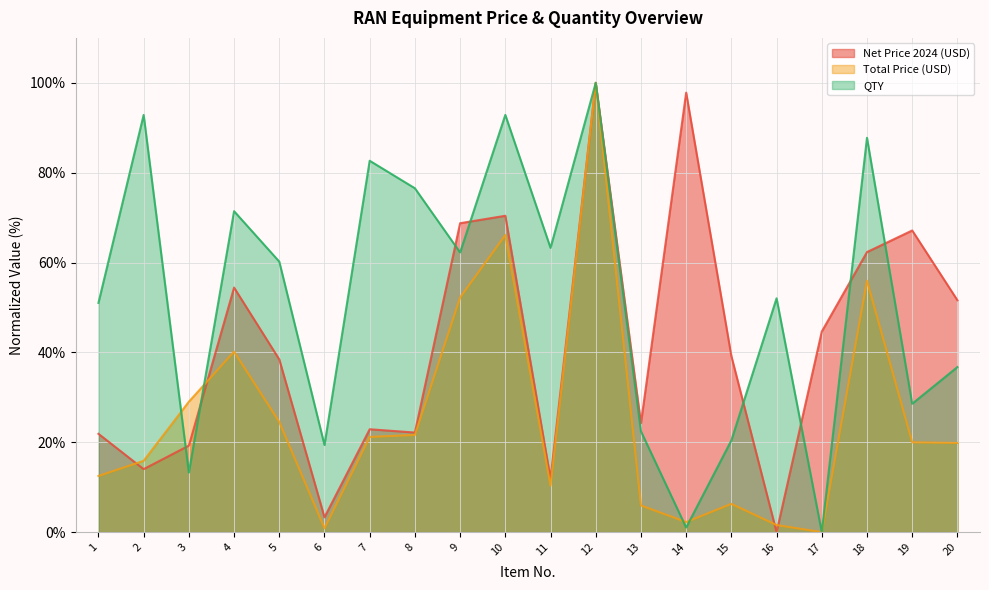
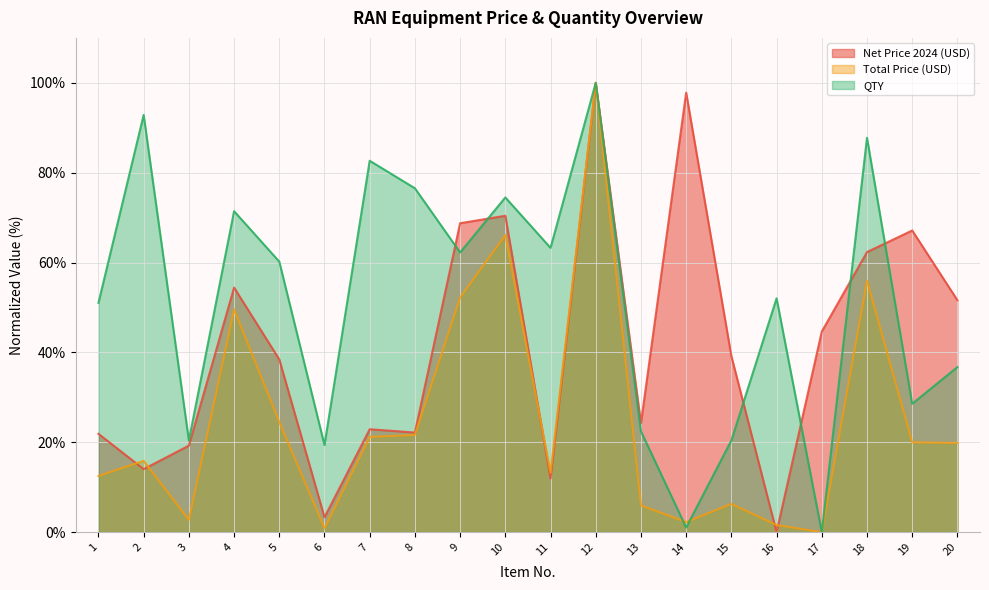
  {
    "Net Price 2024 (USD)": {
      "1": "22%",
      "2": "14%",
      "3": "19%",
      "4": "54%",
      "5": "38%",
      "6": "3%",
      "7": "23%",
      "9": "69%",
      "10": "70%",
      "11": "12%",
      "13": "24%",
      "14": "98%",
      "15": "39%",
      "16": "0%",
      "17": "45%",
      "18": "62%",
      "19": "67%",
      "20": "52%"
    },
    "Total Price (USD)": {
      "1": "13%",
      "2": "16%",
-     "3": "29%",
-     "4": "40%",
+     "3": "3%",
+     "4": "50%",
      "5": "25%",
      "6": "1%",
      "7": "21%",
      "9": "52%",
      "10": "66%",
-     "11": "10%",
+     "11": "13%",
      "13": "6%",
      "14": "2%",
      "15": "6%",
      "16": "2%",
      "18": "56%",
      "19": "20%",
      "20": "20%"
    },
    "QTY": {
      "1": "51%",
      "2": "93%",
-     "3": "13%",
+     "3": "20%",
      "4": "71%",
      "5": "60%",
      "6": "19%",
      "7": "83%",
      "8": "77%",
      "9": "62%",
-     "10": "93%",
+     "10": "74%",
      "11": "63%",
      "13": "22%",
      "14": "1%",
      "15": "20%",
      "16": "52%",
      "18": "88%",
      "19": "29%",
      "20": "37%"
    }
  }
